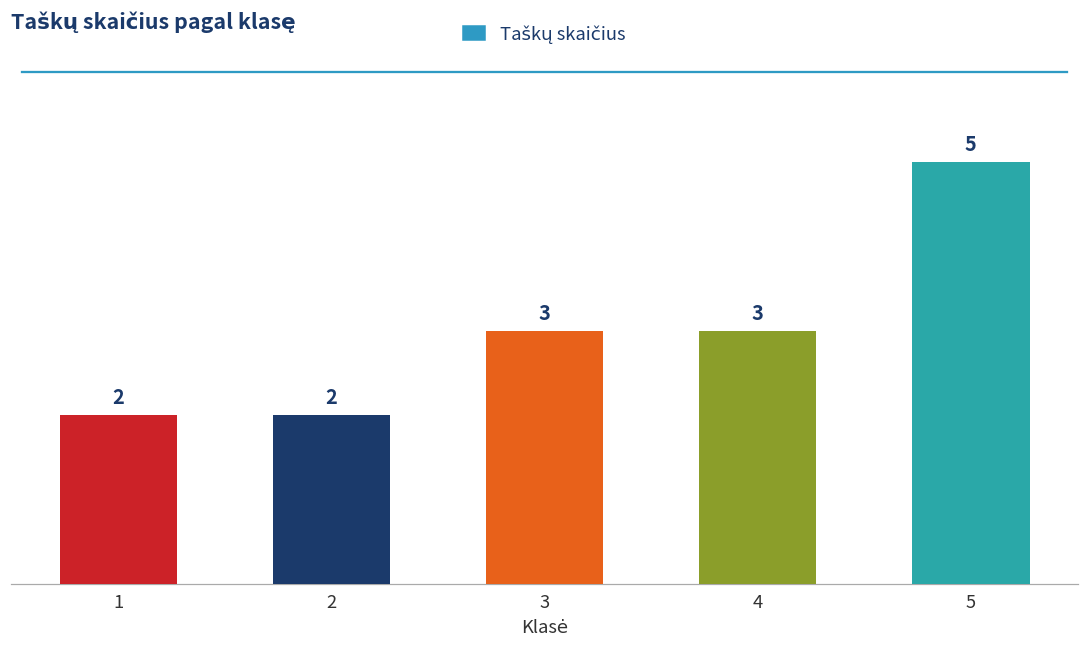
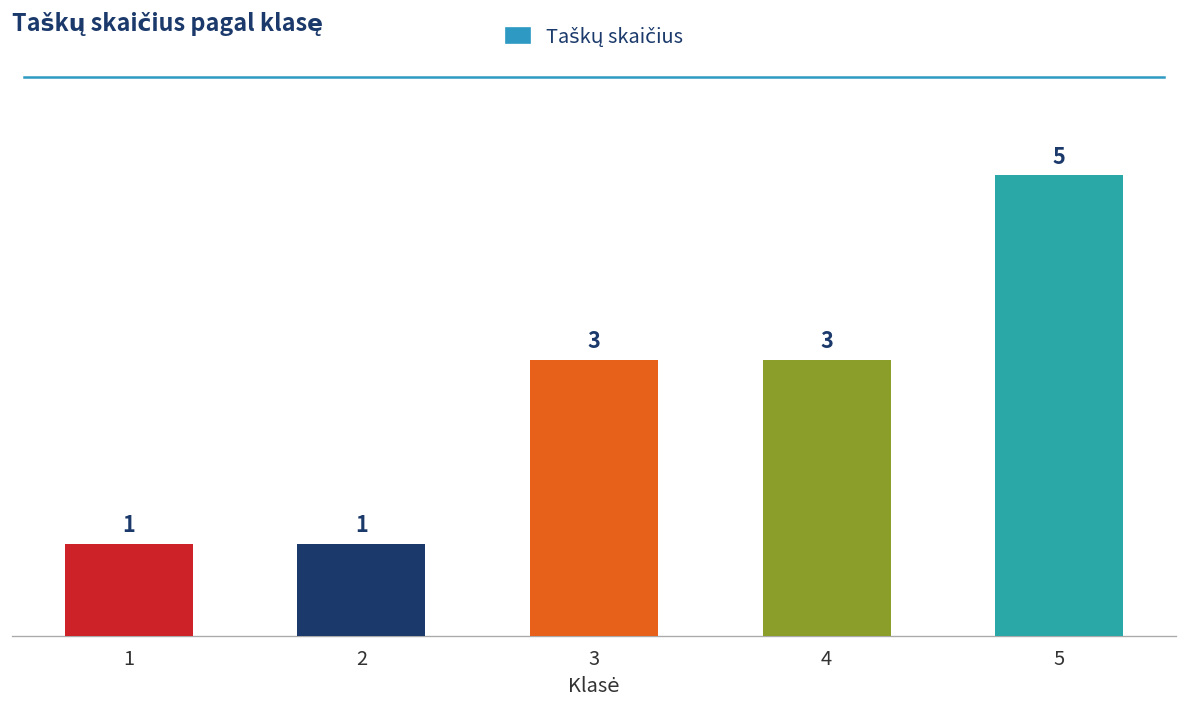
  {
-   "1": 2,
-   "2": 2,
+   "1": 1,
+   "2": 1,
    "3": 3,
    "4": 3,
    "5": 5
  }
